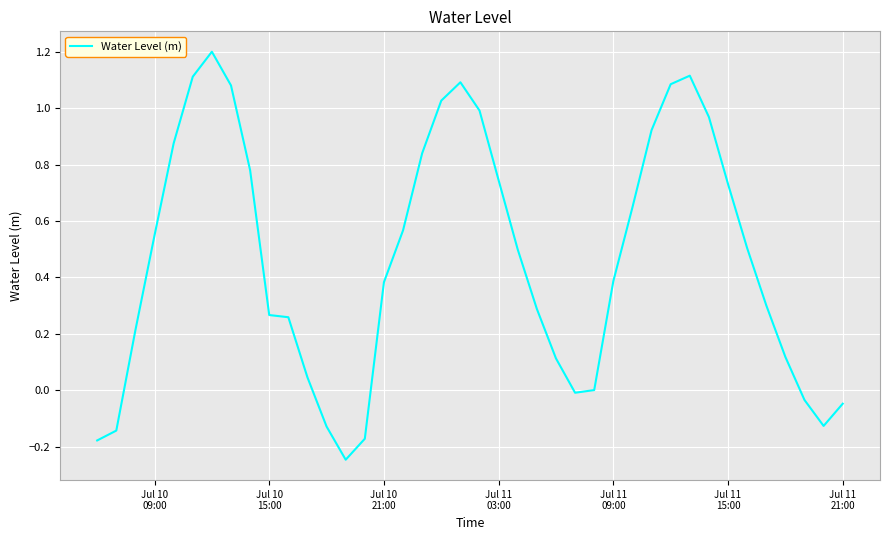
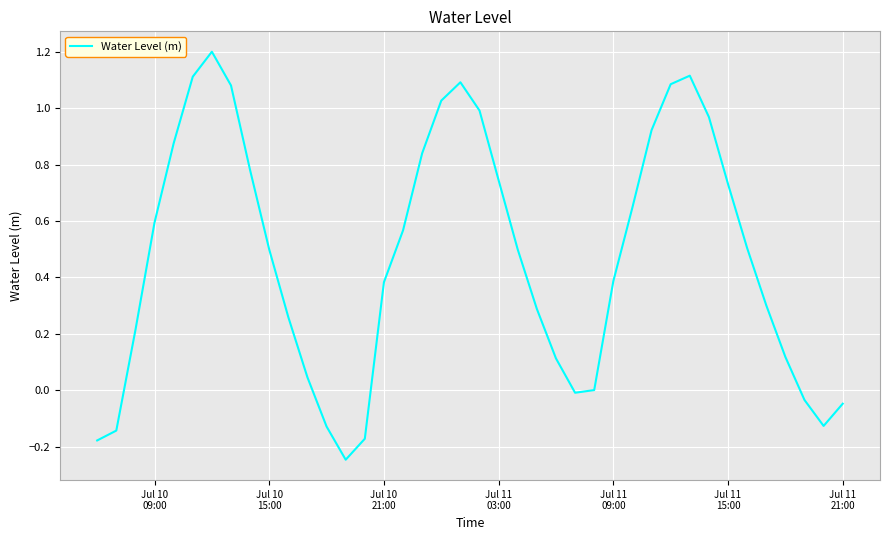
  {
-   "Jul 10 09:00": 0.55,
-   "Jul 10 15:00": 0.27,
+   "Jul 10 09:00": 0.59,
+   "Jul 10 15:00": 0.50,
    "Jul 10 21:00": 0.38,
    "Jul 11 03:00": 0.74,
    "Jul 11 09:00": 0.39,
    "Jul 11 15:00": 0.73,
    "Jul 11 21:00": -0.05
  }
